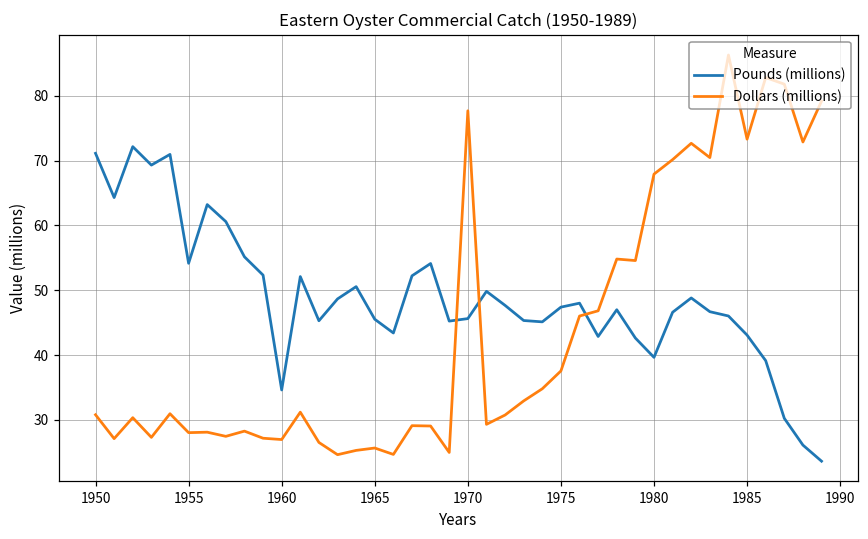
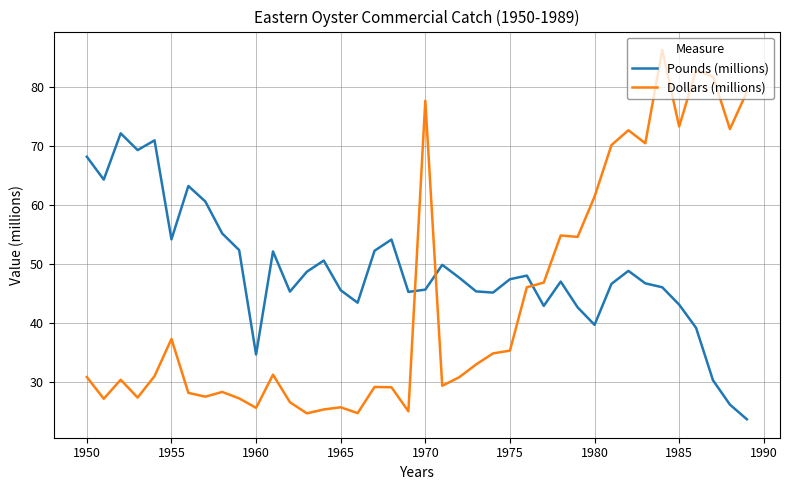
  {
    "Pounds (millions)": {
-     "1950": 71,
+     "1950": 68,
      "1955": 54,
      "1960": 35,
      "1965": 46,
      "1970": 46,
      "1975": 47,
      "1980": 40,
      "1985": 43
    },
    "Dollars (millions)": {
      "1950": 31,
-     "1955": 28,
-     "1960": 27,
+     "1955": 37,
+     "1960": 26,
      "1965": 26,
      "1970": 78,
-     "1975": 38,
-     "1980": 68,
+     "1975": 35,
+     "1980": 61,
      "1985": 73
    }
  }
